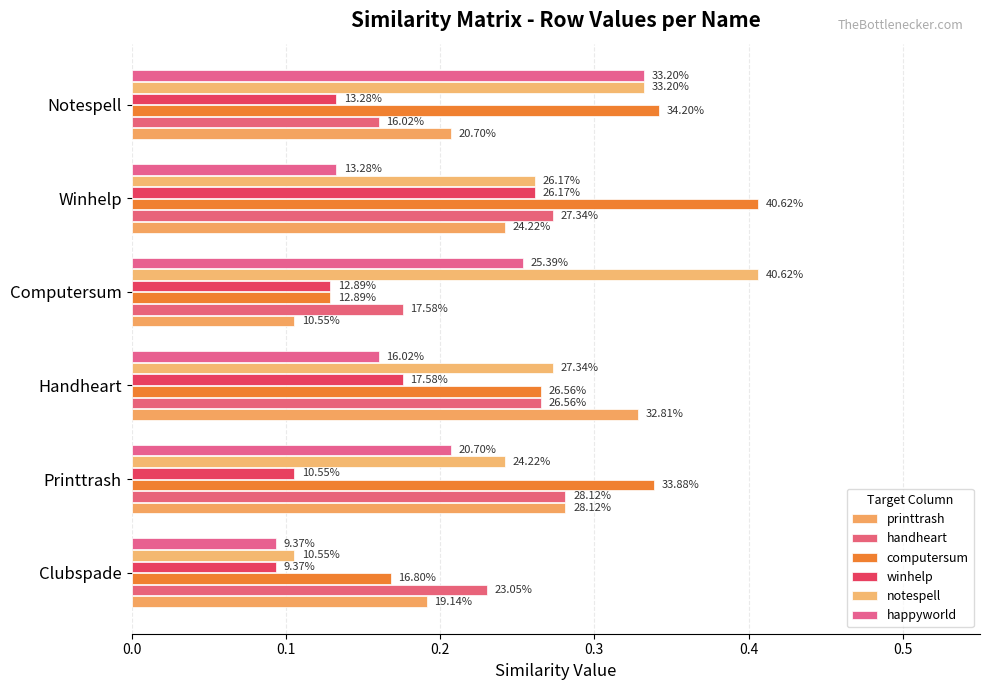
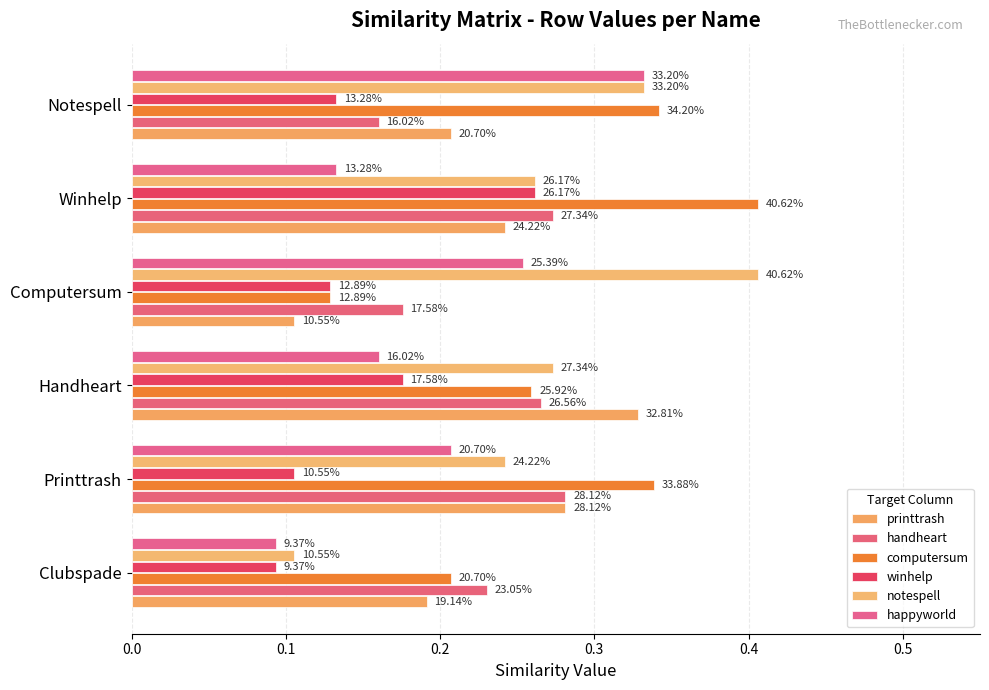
  {
    "computersum": {
      "Notespell": "34.20%",
      "Winhelp": "40.62%",
      "Computersum": "12.89%",
-     "Handheart": "26.56%",
+     "Handheart": "25.92%",
      "Printtrash": "33.88%",
-     "Clubspade": "16.80%"
+     "Clubspade": "20.70%"
    }
  }
